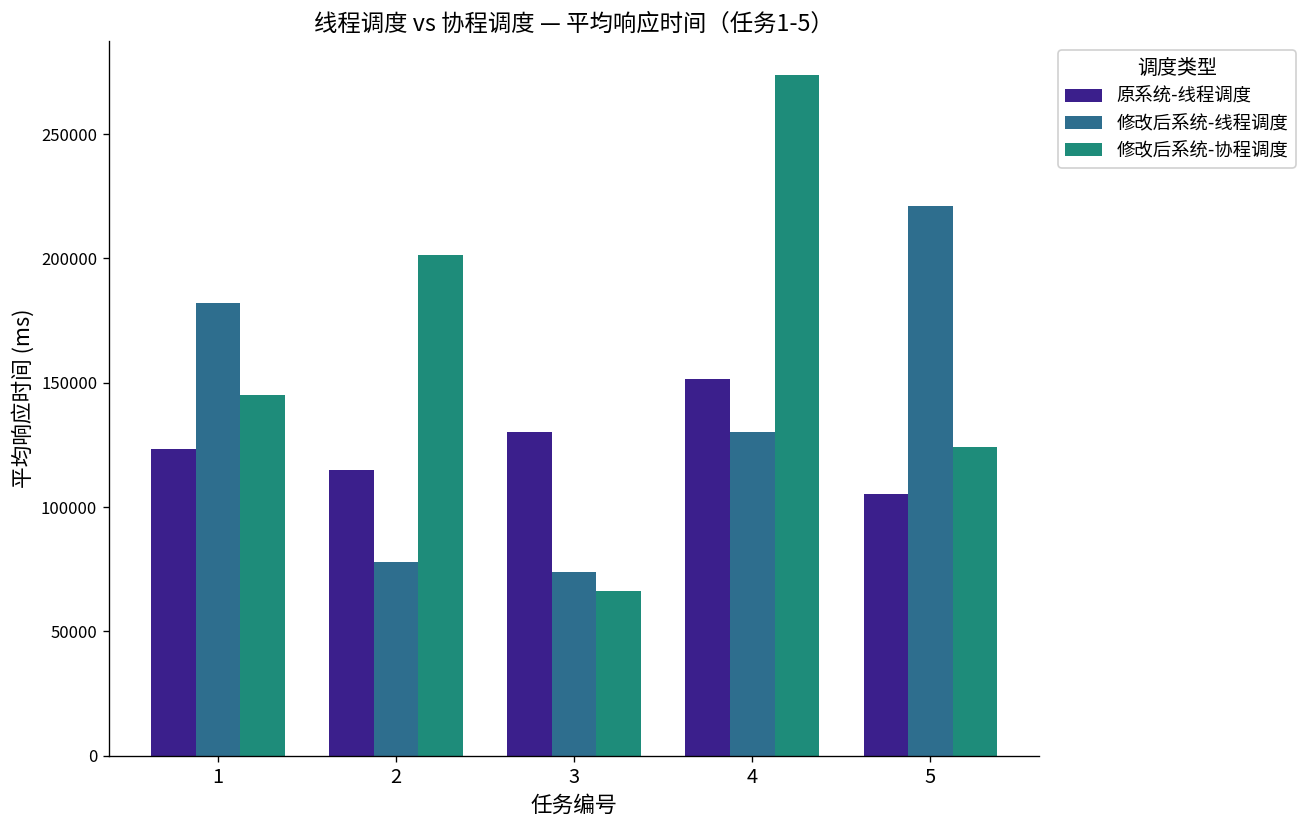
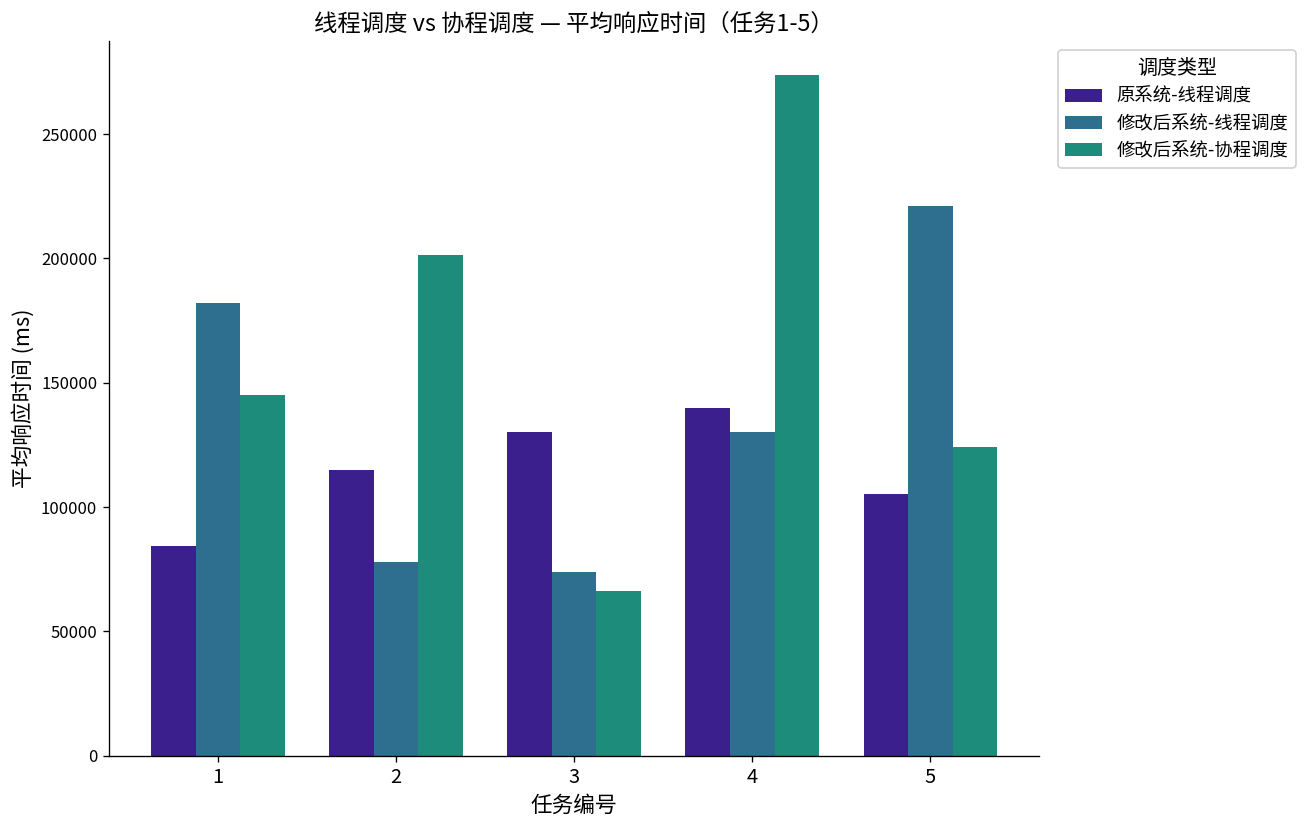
  {
    "原系统-线程调度": {
-     "1": 123000,
+     "1": 84000,
      "2": 115000,
      "3": 130000,
-     "4": 151000,
+     "4": 140000,
      "5": 105000
    }
  }
